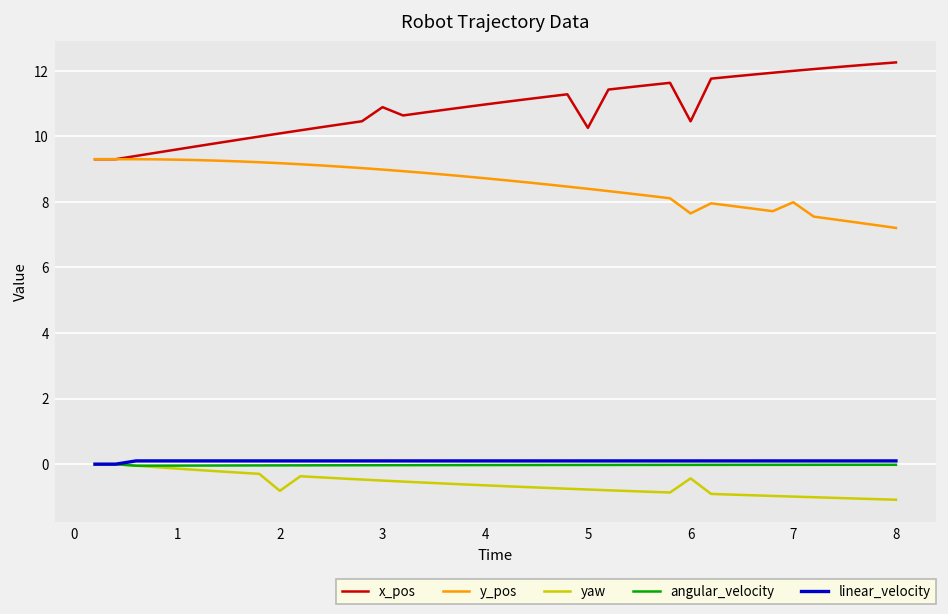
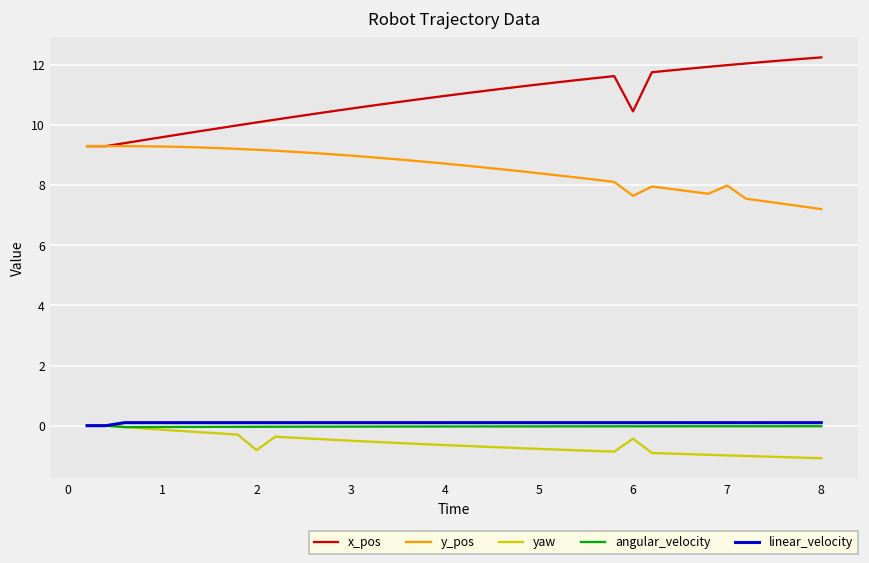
  {
    "x_pos": {
      "1": 9.6,
      "2": 10.1,
-     "3": 10.9,
+     "3": 10.5,
      "4": 11.0,
-     "5": 10.3,
+     "5": 11.4,
      "6": 10.5,
      "7": 12.0,
      "8": 12.3
    },
    "y_pos": {
      "1": 9.3,
      "2": 9.2,
      "3": 9.0,
      "4": 8.7,
      "5": 8.4,
      "6": 7.6,
      "7": 8.0,
      "8": 7.2
    },
    "yaw": {
      "2": -0.8,
      "3": -0.5,
      "4": -0.6,
      "5": -0.8,
      "6": -0.4,
      "7": -1.0,
      "8": -1.1
    },
    "angular_velocity": {
      "2": 0.0,
      "3": 0.0,
      "4": 0.0,
      "5": 0.0,
      "6": 0.0,
      "7": 0.0,
      "8": 0.0
    },
    "linear_velocity": {
      "1": 0.1,
      "2": 0.1,
      "3": 0.1,
      "4": 0.1,
      "5": 0.1,
      "6": 0.1,
      "7": 0.1,
      "8": 0.1
    }
  }
